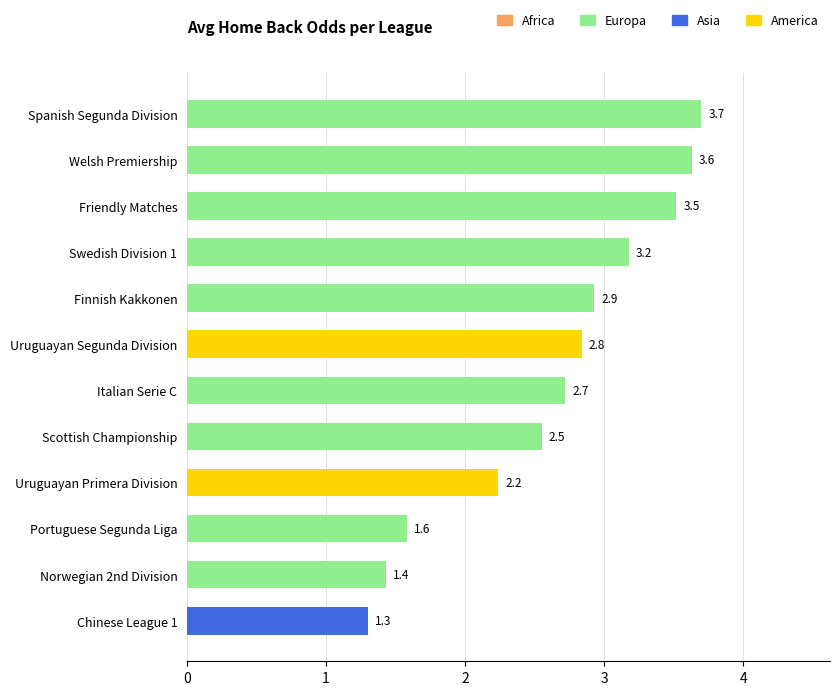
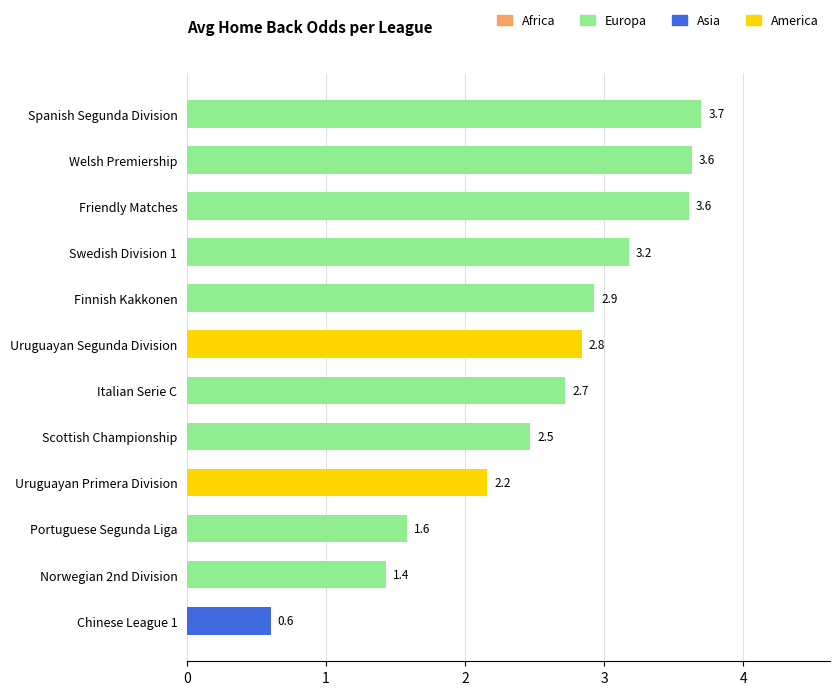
  {
    "Spanish Segunda Division": 3.7,
    "Welsh Premiership": 3.6,
-   "Friendly Matches": 3.5,
+   "Friendly Matches": 3.6,
    "Swedish Division 1": 3.2,
    "Finnish Kakkonen": 2.9,
    "Uruguayan Segunda Division": 2.8,
    "Italian Serie C": 2.7,
-   "Scottish Championship": 2.55,
-   "Uruguayan Primera Division": 2.24,
+   "Scottish Championship": 2.47,
+   "Uruguayan Primera Division": 2.16,
    "Portuguese Segunda Liga": 1.6,
    "Norwegian 2nd Division": 1.4,
-   "Chinese League 1": 1.3
+   "Chinese League 1": 0.6
  }
